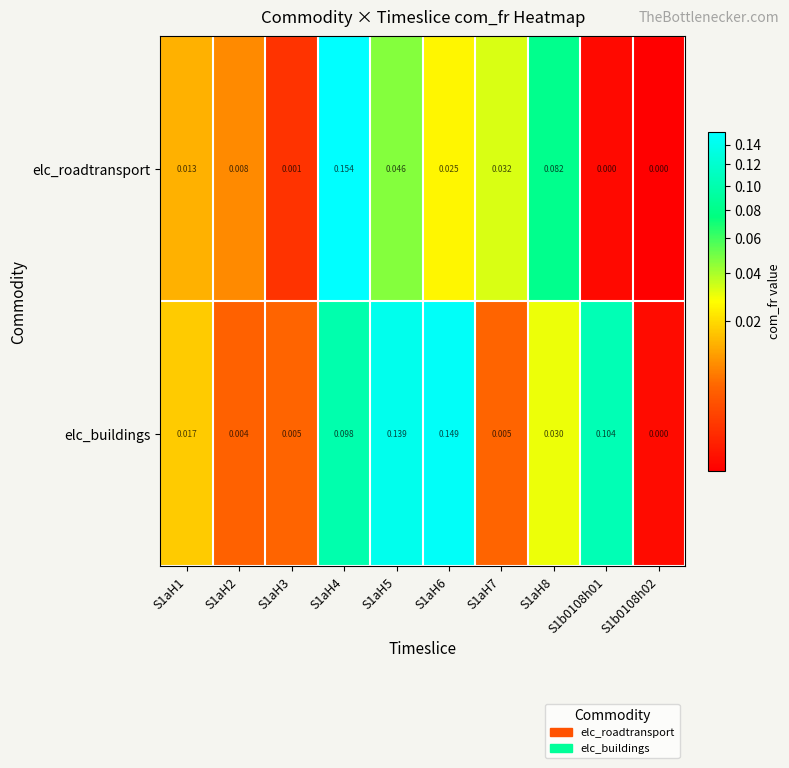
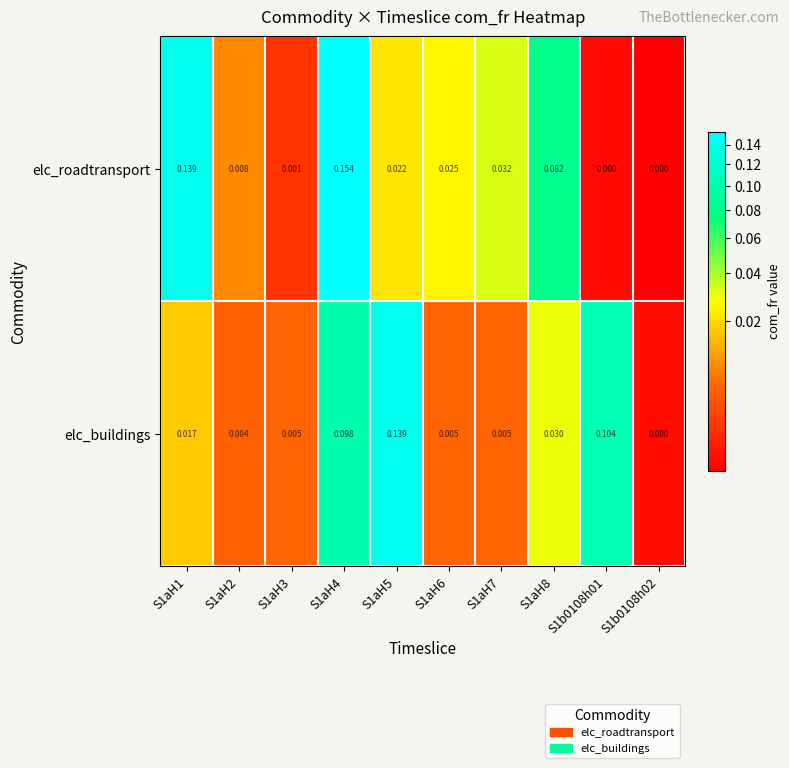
  {
    "elc_roadtransport": {
-     "S1aH1": 0.013,
+     "S1aH1": 0.139,
      "S1aH2": 0.008,
      "S1aH3": 0.001,
      "S1aH4": 0.154,
-     "S1aH5": 0.046,
+     "S1aH5": 0.022,
      "S1aH6": 0.025,
      "S1aH7": 0.032,
      "S1aH8": 0.082,
      "S1b0108h01": 0.000,
      "S1b0108h02": 0.000
    },
    "elc_buildings": {
      "S1aH1": 0.017,
      "S1aH2": 0.004,
      "S1aH3": 0.005,
      "S1aH4": 0.098,
      "S1aH5": 0.139,
-     "S1aH6": 0.149,
+     "S1aH6": 0.005,
      "S1aH7": 0.005,
      "S1aH8": 0.030,
      "S1b0108h01": 0.104,
      "S1b0108h02": 0.000
    }
  }
